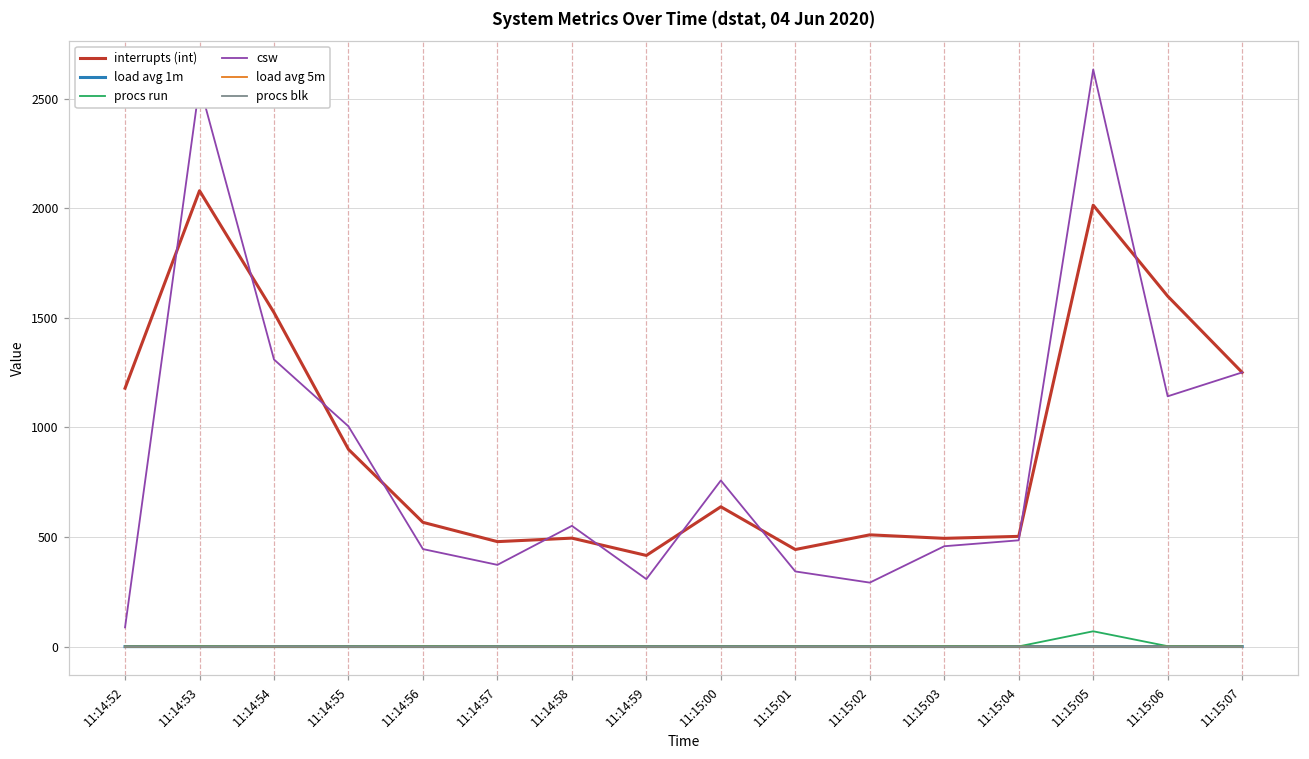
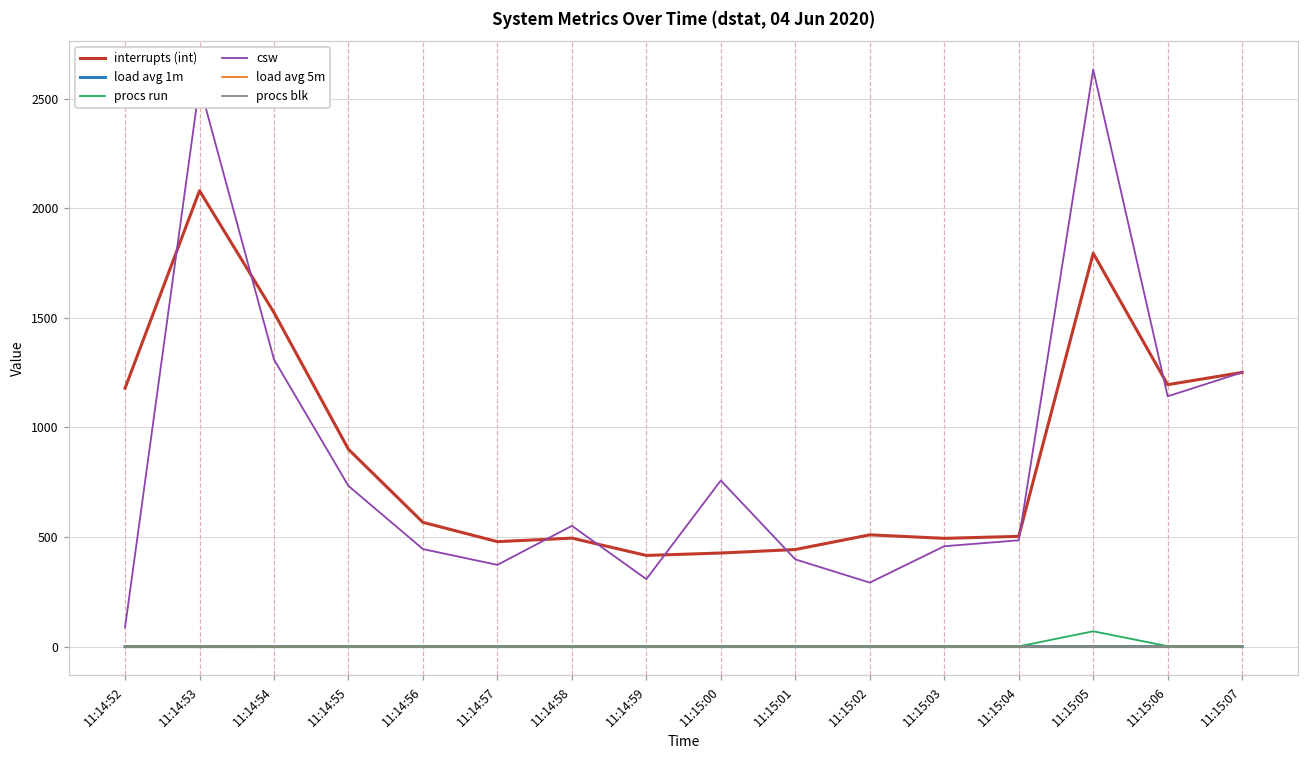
  {
    "interrupts (int)": {
      "11:14:52": 1180,
      "11:14:53": 2080,
      "11:14:54": 1520,
      "11:14:55": 900,
      "11:14:56": 570,
      "11:14:57": 480,
      "11:14:58": 500,
      "11:14:59": 420,
-     "11:15:00": 640,
+     "11:15:00": 430,
      "11:15:01": 440,
      "11:15:02": 510,
      "11:15:03": 490,
      "11:15:04": 500,
-     "11:15:05": 2010,
-     "11:15:06": 1600
+     "11:15:05": 1800,
+     "11:15:06": 1200
    },
    "procs blk": {
      "11:15:05": 0
    },
    "procs run": {
      "11:15:05": 70
    },
    "csw": {
      "11:14:52": 90,
      "11:14:54": 1310,
-     "11:14:55": 1010,
+     "11:14:55": 730,
      "11:14:56": 450,
      "11:14:57": 370,
      "11:14:58": 550,
      "11:14:59": 310,
      "11:15:00": 760,
-     "11:15:01": 340,
+     "11:15:01": 400,
      "11:15:02": 290,
      "11:15:03": 460,
      "11:15:04": 490,
      "11:15:05": 2630,
      "11:15:06": 1140
    }
  }
